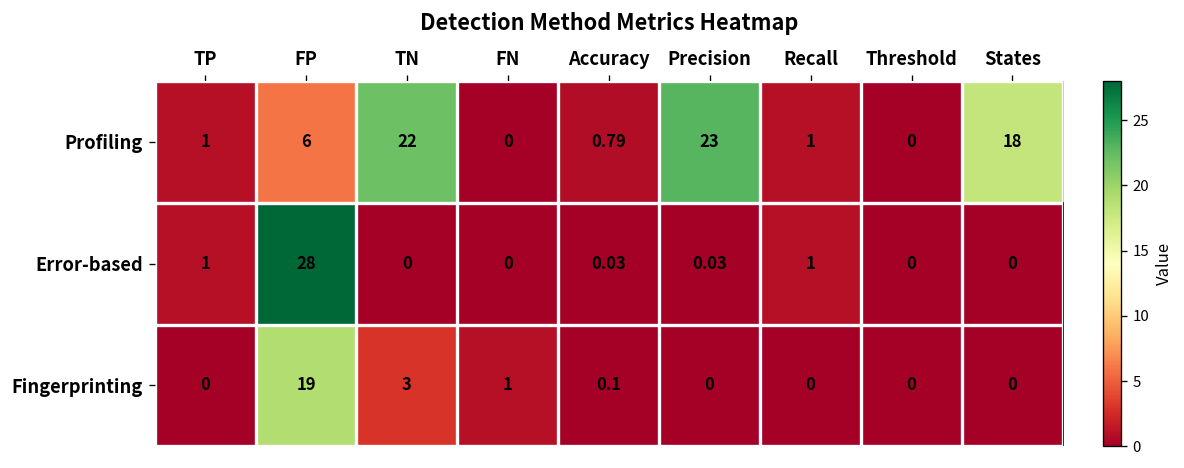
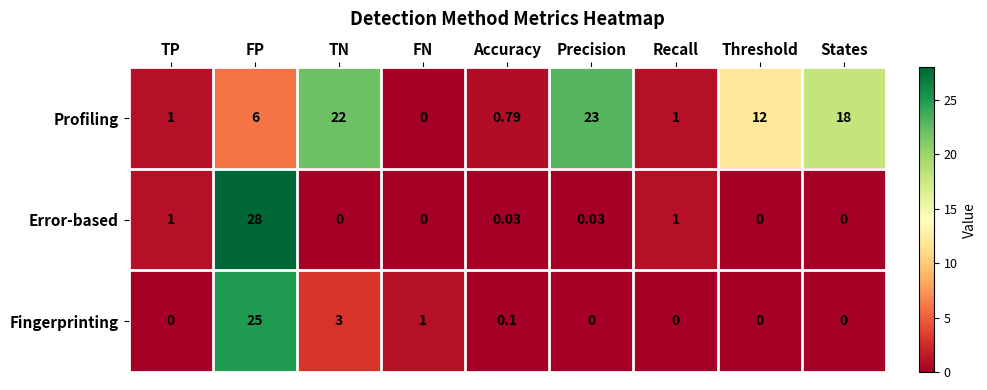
  {
    "Profiling": {
      "TP": 1,
      "FP": 6,
      "TN": 22,
      "FN": 0,
      "Accuracy": 0.79,
      "Precision": 23,
      "Recall": 1,
-     "Threshold": 0,
+     "Threshold": 12,
      "States": 18
    },
    "Error-based": {
      "TP": 1,
      "FP": 28,
      "TN": 0,
      "FN": 0,
      "Accuracy": 0.03,
      "Precision": 0.03,
      "Recall": 1,
      "Threshold": 0,
      "States": 0
    },
    "Fingerprinting": {
      "TP": 0,
-     "FP": 19,
+     "FP": 25,
      "TN": 3,
      "FN": 1,
      "Accuracy": 0.1,
      "Precision": 0,
      "Recall": 0,
      "Threshold": 0,
      "States": 0
    }
  }
